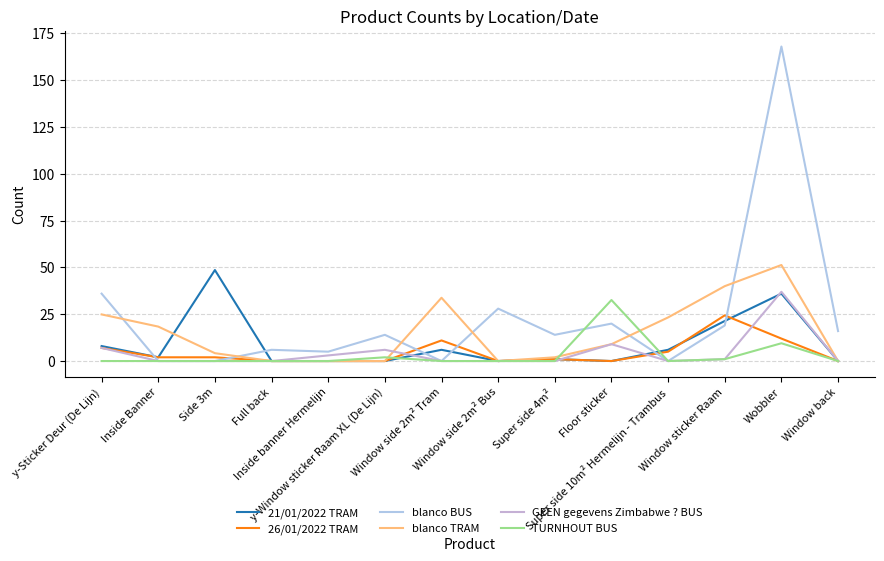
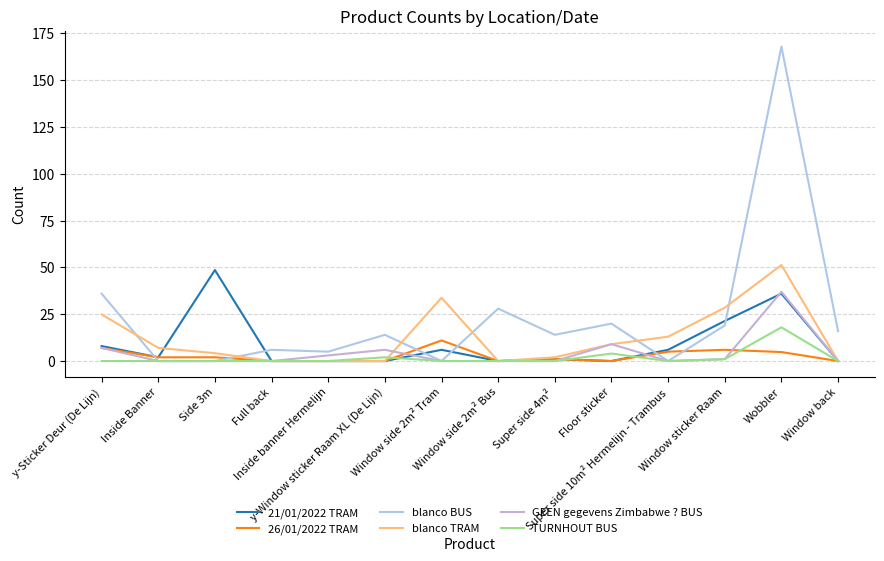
  {
    "21/01/2022 TRAM": {
      "Side 3m": 49,
      "Window side 2m² Tram": 6,
      "Window sticker Raam": 21
    },
    "26/01/2022 TRAM": {
      "Side 3m": 2,
      "Window side 2m² Tram": 11,
-     "Window sticker Raam": 24,
-     "Wobbler": 12
+     "Window sticker Raam": 6,
+     "Wobbler": 5
    },
    "blanco TRAM": {
      "y-Sticker Deur (De Lijn)": 25,
-     "Inside Banner": 18,
+     "Inside Banner": 7,
      "Side 3m": 4,
      "Window side 2m² Tram": 34,
-     "Super side 10m² Hermelijn - Trambus": 23,
-     "Window sticker Raam": 40,
+     "Super side 10m² Hermelijn - Trambus": 13,
+     "Window sticker Raam": 29,
      "Wobbler": 51
    },
    "TURNHOUT BUS": {
      "y-Sticker Deur (De Lijn)": 0,
      "y-Window sticker Raam XL (De Lijn)": 2,
-     "Floor sticker": 33,
-     "Wobbler": 10
+     "Floor sticker": 4,
+     "Wobbler": 18
    }
  }
